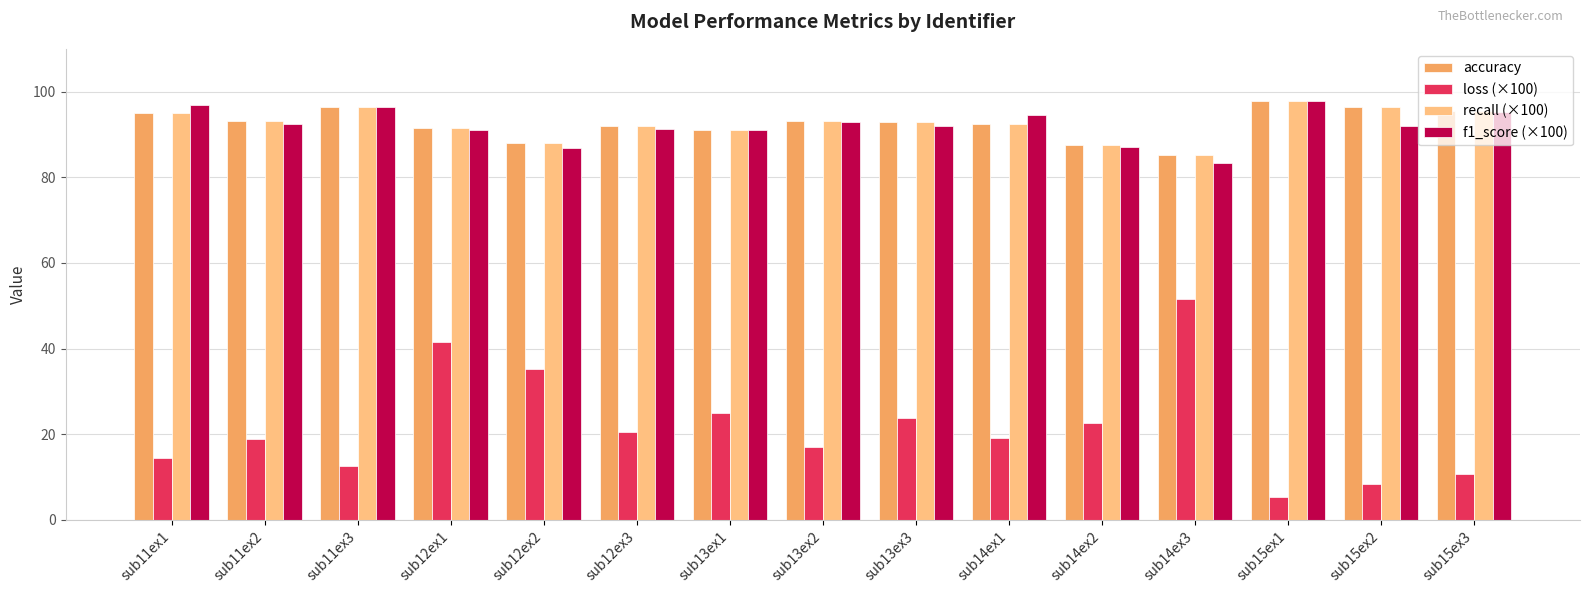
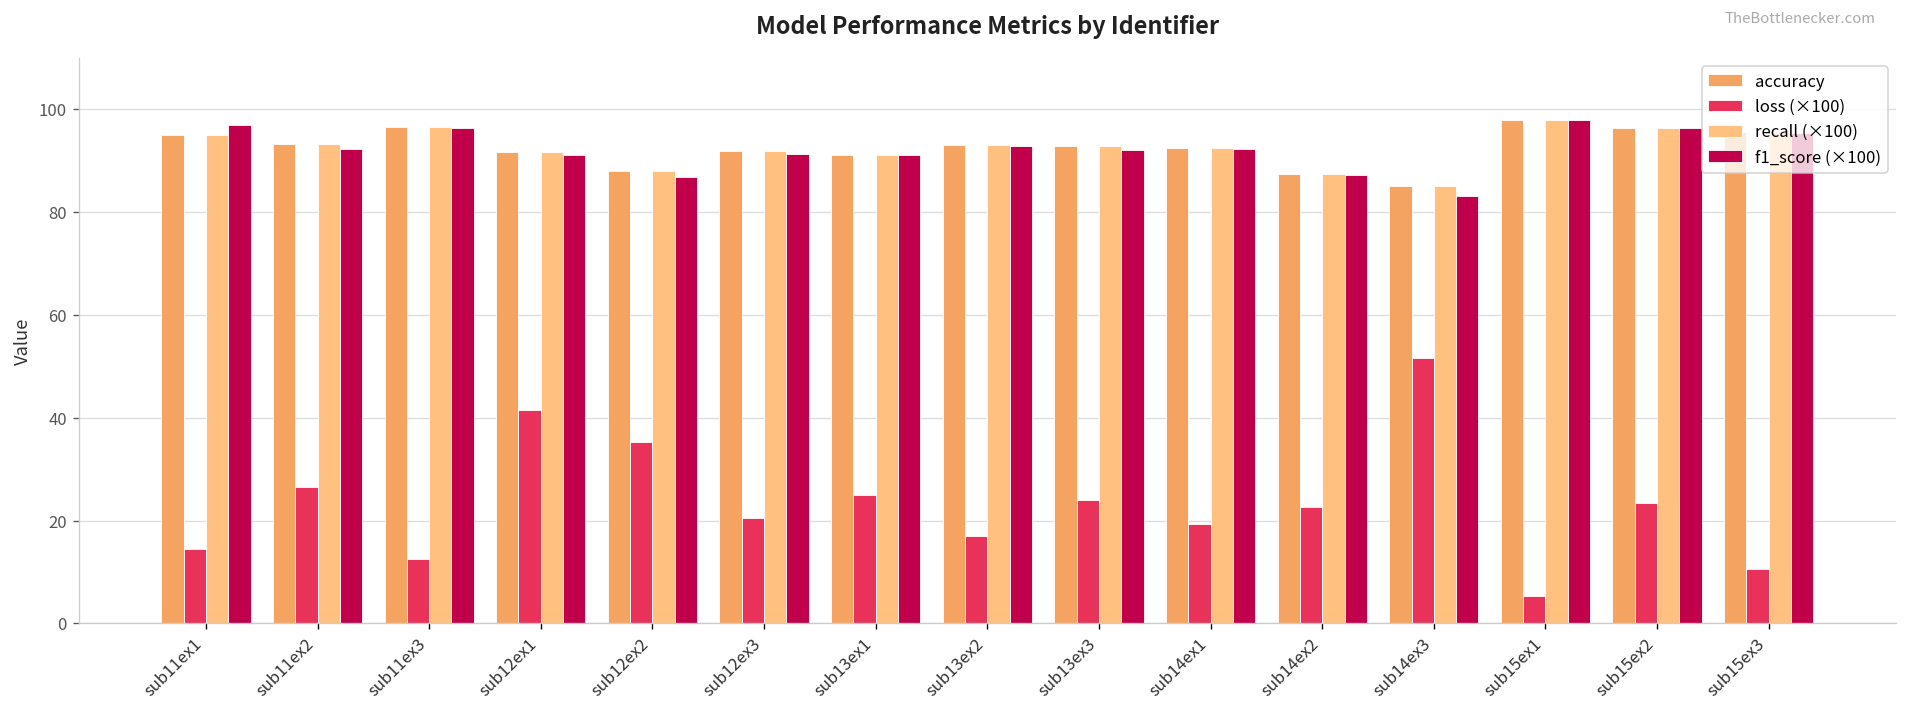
  {
    "loss (×100)": {
      "sub11ex1": 15,
-     "sub11ex2": 19,
+     "sub11ex2": 26,
      "sub11ex3": 13,
      "sub12ex1": 42,
      "sub12ex2": 35,
      "sub12ex3": 20,
      "sub13ex1": 25,
      "sub13ex2": 17,
      "sub13ex3": 24,
      "sub14ex1": 19,
      "sub14ex2": 23,
      "sub14ex3": 52,
      "sub15ex1": 5,
-     "sub15ex2": 8,
+     "sub15ex2": 23,
      "sub15ex3": 11
    },
    "f1_score (×100)": {
      "sub11ex1": 97,
      "sub11ex2": 92,
      "sub11ex3": 96,
      "sub12ex1": 91,
      "sub12ex2": 87,
      "sub12ex3": 91,
      "sub13ex1": 91,
      "sub13ex2": 93,
      "sub13ex3": 92,
-     "sub14ex1": 95,
+     "sub14ex1": 92,
      "sub14ex2": 87,
      "sub14ex3": 83,
      "sub15ex1": 98,
-     "sub15ex2": 92
+     "sub15ex2": 96
    }
  }
